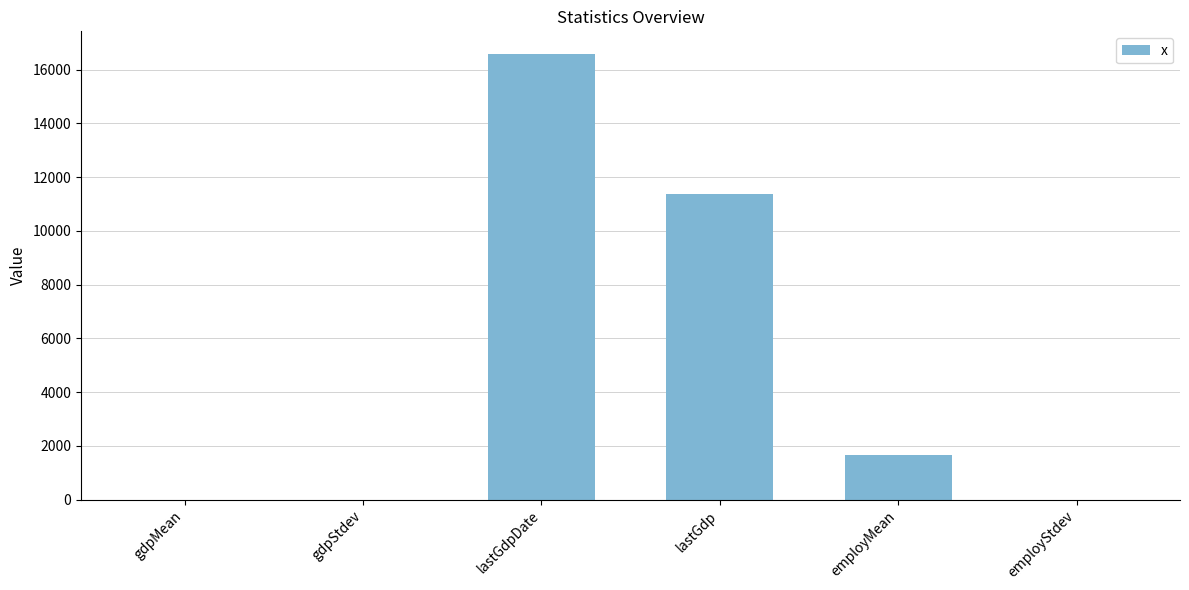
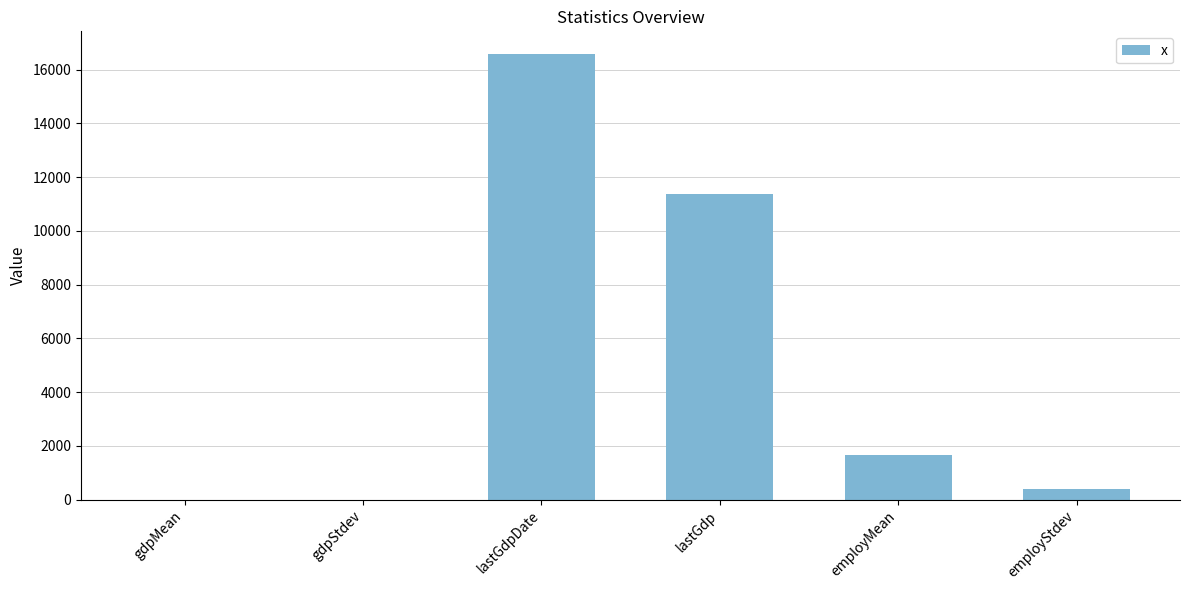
  {
    "lastGdpDate": 16600,
    "lastGdp": 11400,
    "employMean": 1700,
-   "employStdev": 0
+   "employStdev": 400
  }
